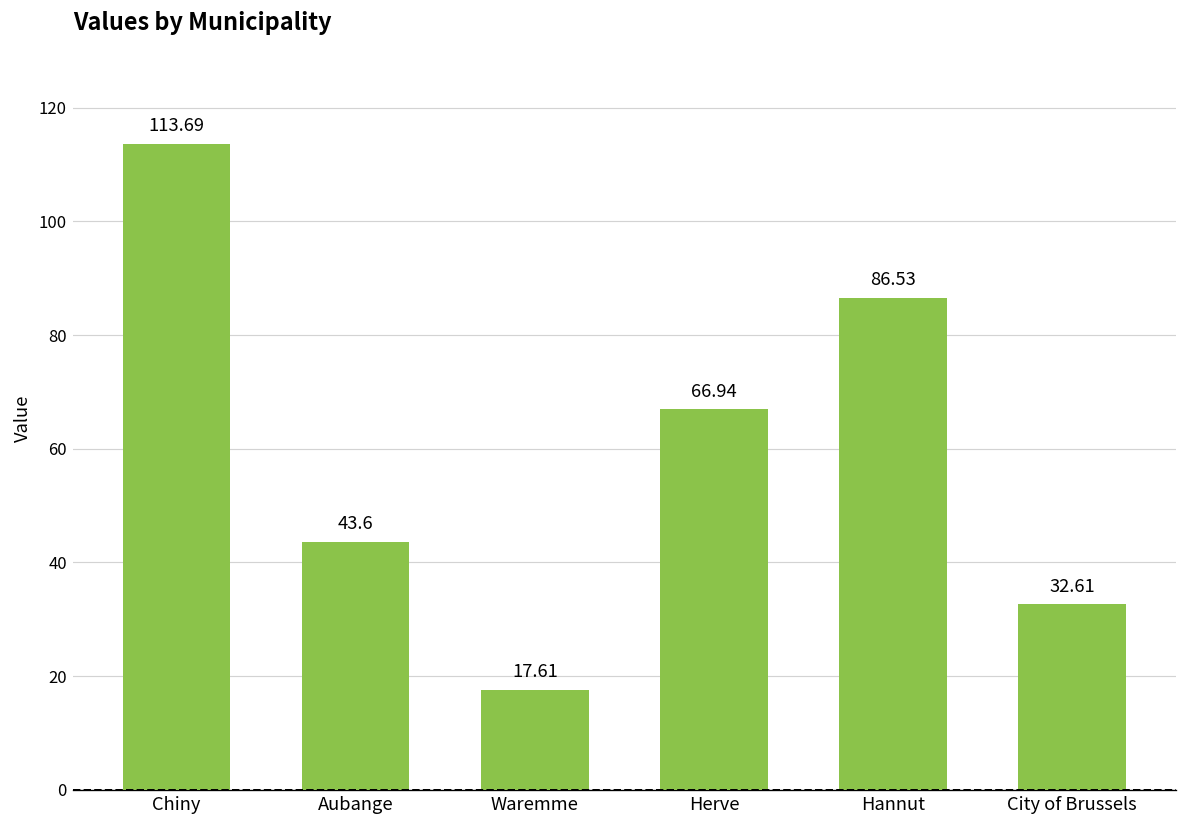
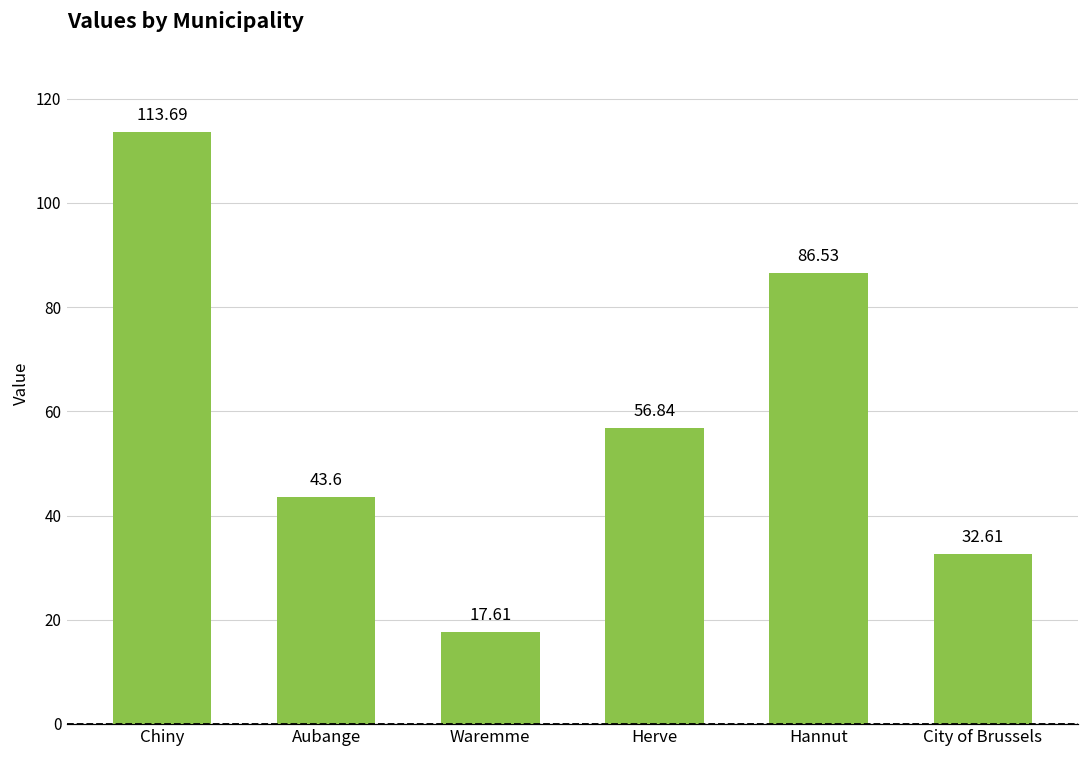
  {
    "Chiny": 113.69,
    "Aubange": 43.6,
    "Waremme": 17.61,
-   "Herve": 66.94,
+   "Herve": 56.84,
    "Hannut": 86.53,
    "City of Brussels": 32.61
  }
